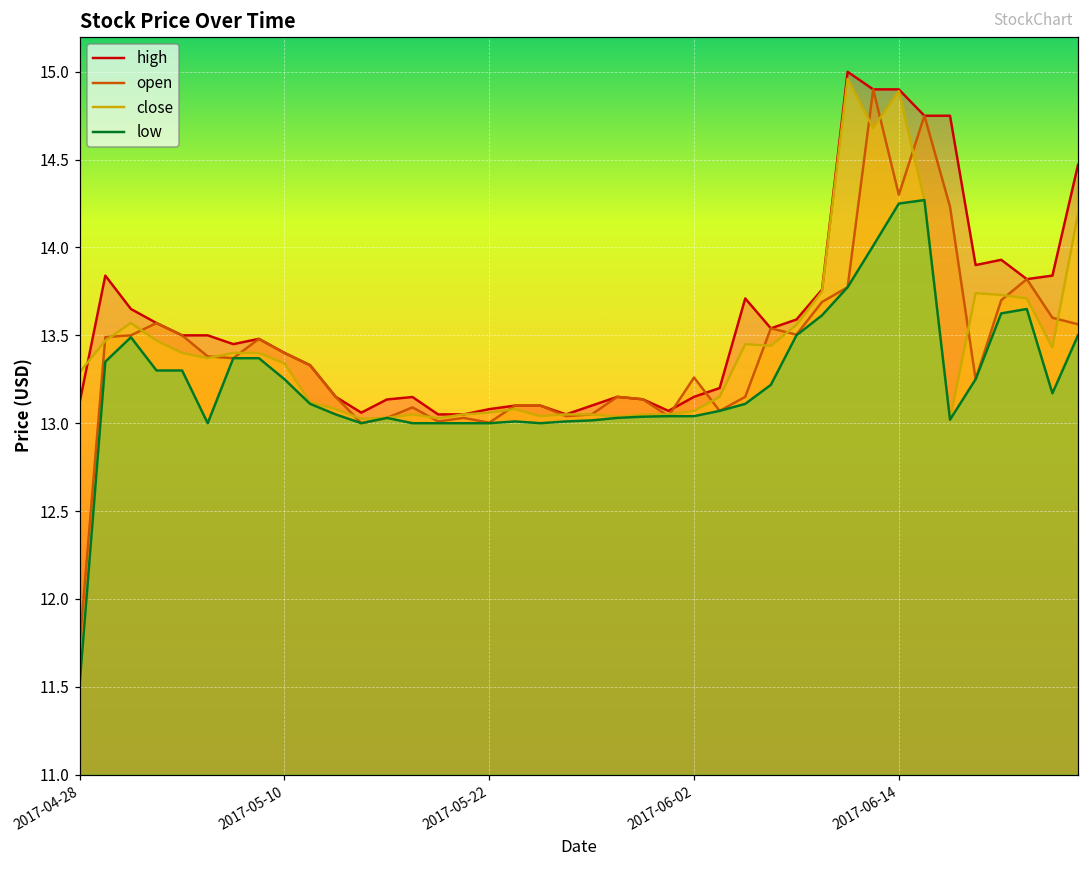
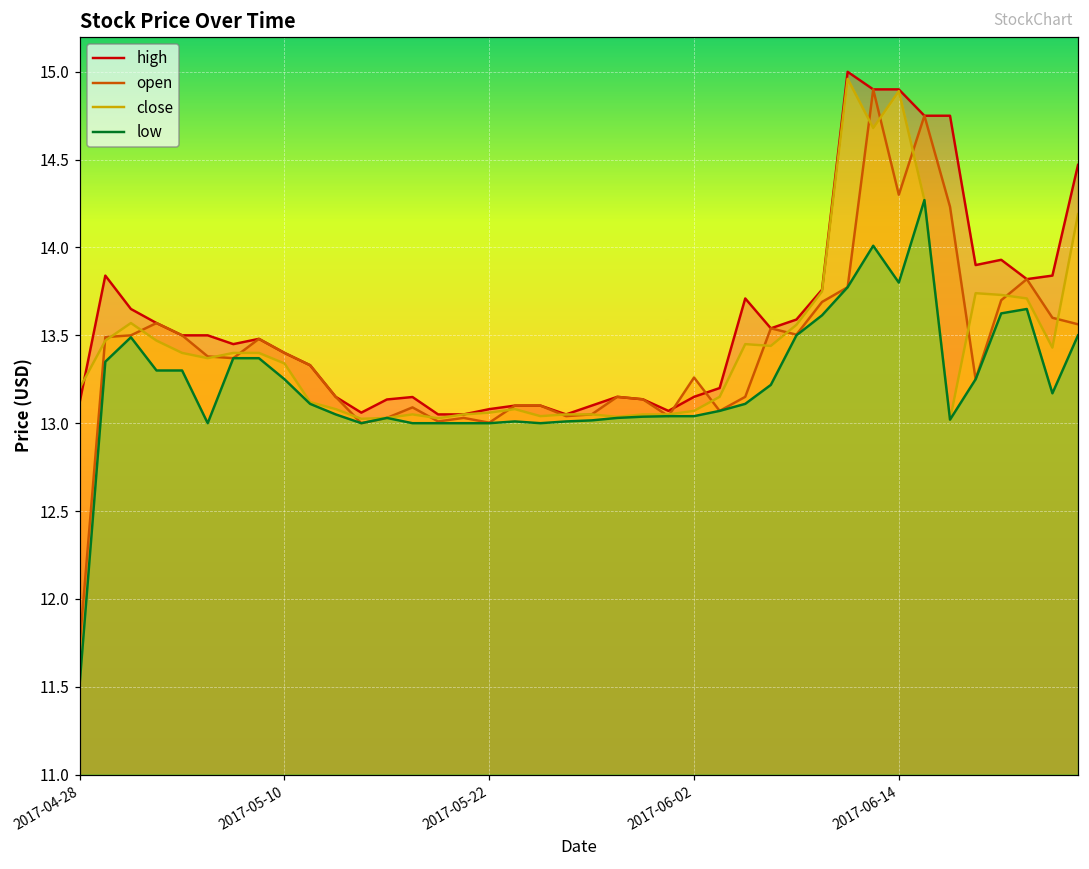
  {
    "high": {
      "2017-04-28": 13.12,
      "2017-05-22": 13.08,
      "2017-06-02": 13.15
    },
    "open": {
      "2017-04-28": 11.74,
      "2017-06-02": 13.26,
      "2017-06-14": 14.30
    },
    "close": {
-     "2017-04-28": 13.29,
+     "2017-04-28": 13.20,
      "2017-05-10": 13.34,
      "2017-05-22": 13.06,
      "2017-06-02": 13.07
    },
    "low": {
      "2017-04-28": 11.52,
      "2017-05-10": 13.25,
      "2017-06-02": 13.04,
-     "2017-06-14": 14.25
+     "2017-06-14": 13.80
    }
  }
